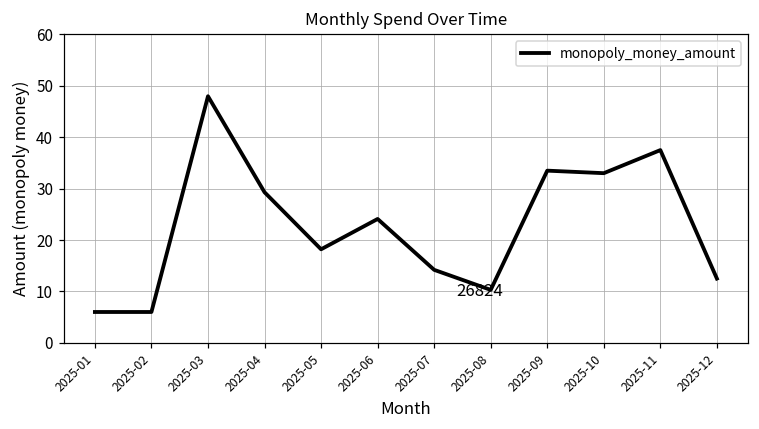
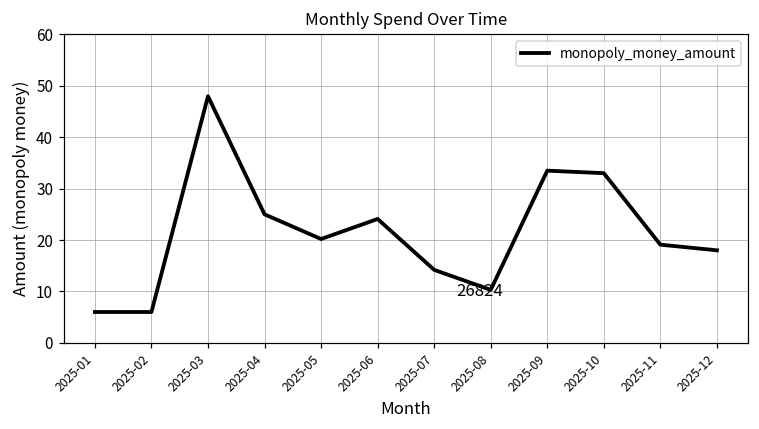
  {
    "2025-01": 6,
    "2025-02": 6,
    "2025-03": 48,
-   "2025-04": 29,
-   "2025-05": 18,
+   "2025-04": 25,
+   "2025-05": 20,
    "2025-06": 24,
    "2025-07": 14,
    "2025-09": 34,
    "2025-10": 33,
-   "2025-11": 38,
-   "2025-12": 13
+   "2025-11": 19,
+   "2025-12": 18
  }
